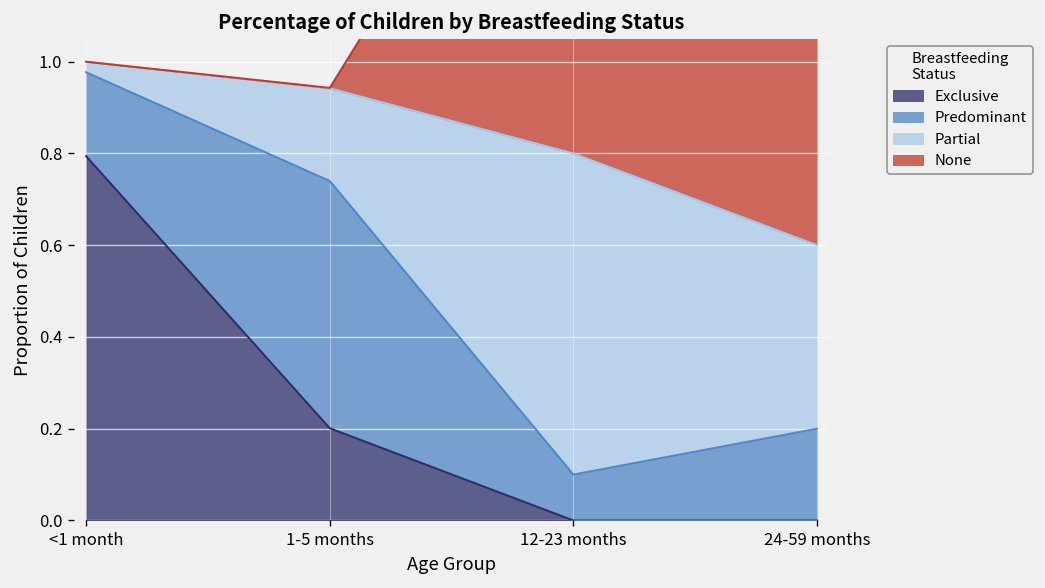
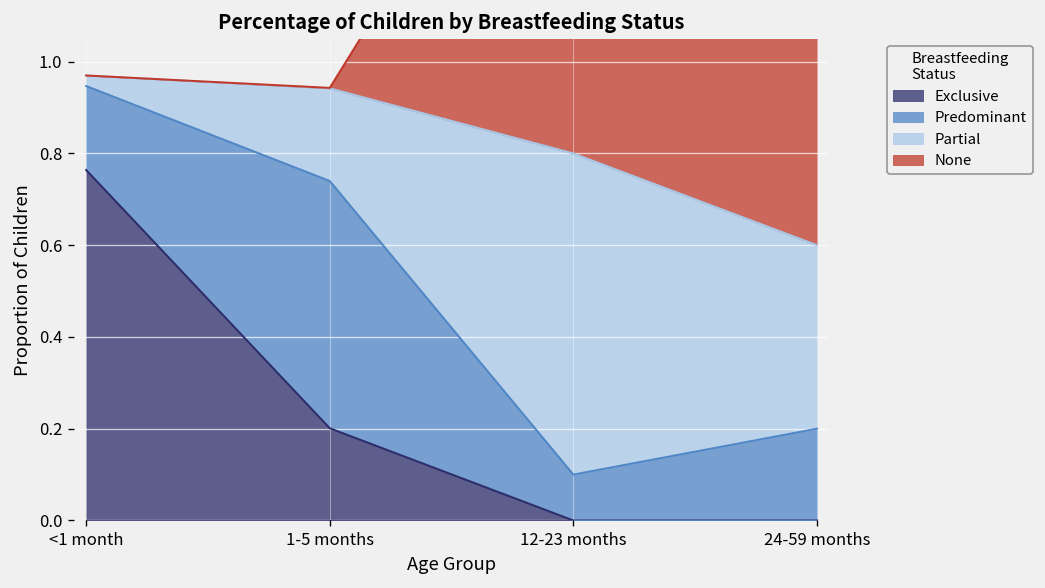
  {
    "Exclusive": {
-     "<1 month": 0.79,
+     "<1 month": 0.76,
      "1-5 months": 0.20,
      "12-23 months": 0.00,
      "24-59 months": 0.00
    },
    "Predominant": {
      "<1 month": 0.18,
      "1-5 months": 0.54,
      "12-23 months": 0.10,
      "24-59 months": 0.20
    },
    "Partial": {
      "12-23 months": 0.70,
      "24-59 months": 0.40
    }
  }
